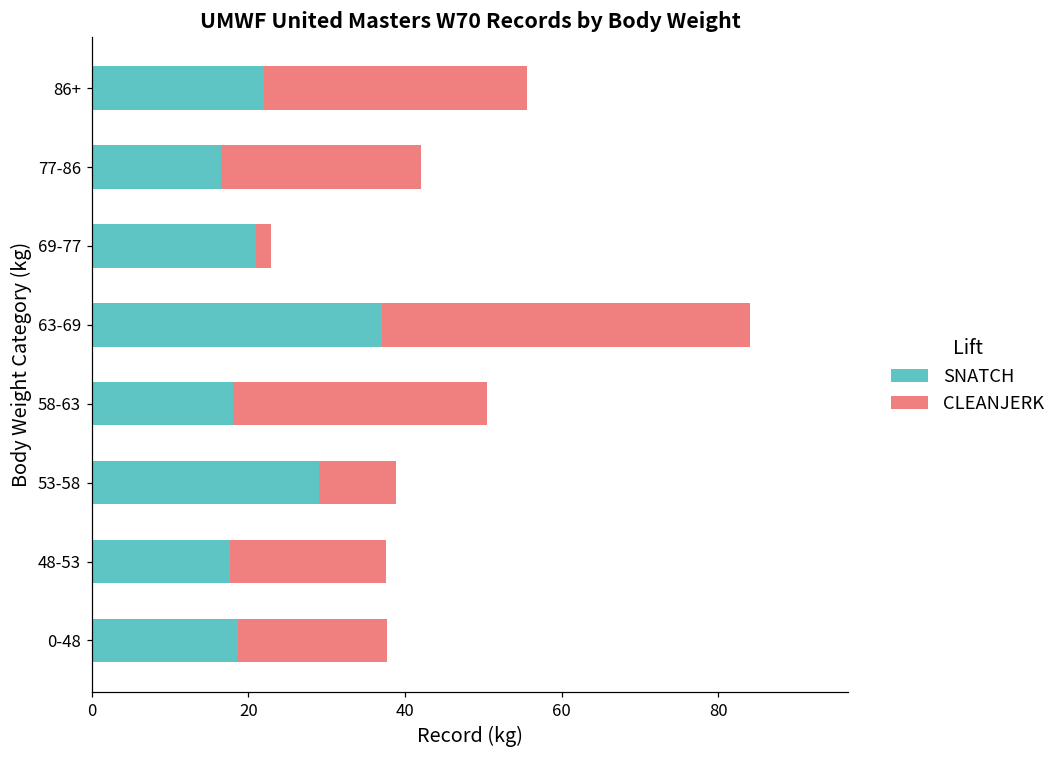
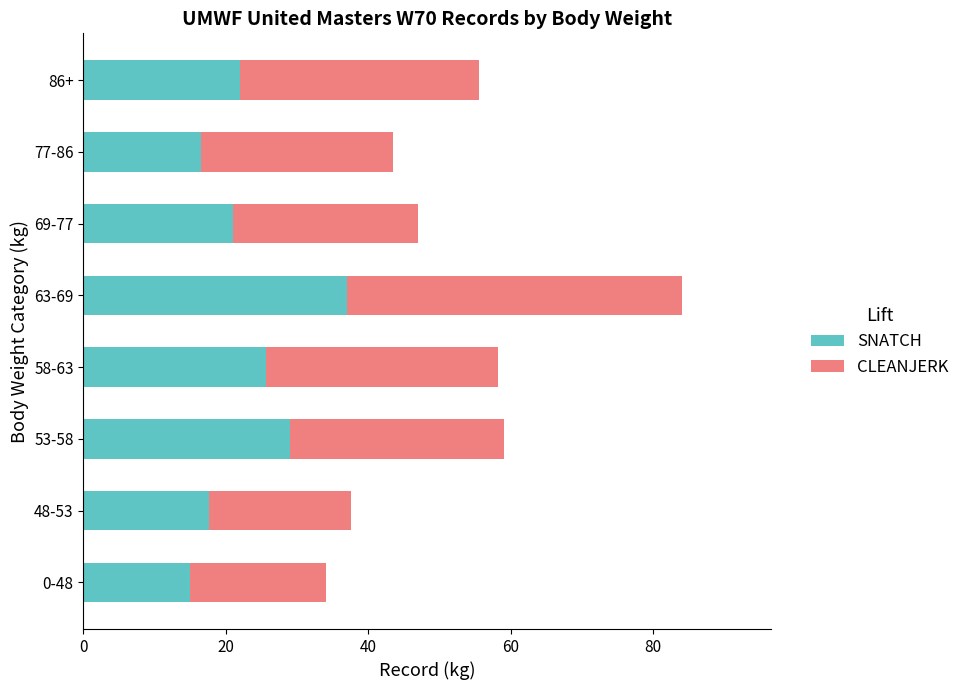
  {
    "SNATCH": {
      "86+": 22,
      "77-86": 17,
      "69-77": 21,
      "63-69": 37,
-     "58-63": 18,
+     "58-63": 26,
      "53-58": 29,
      "48-53": 18,
-     "0-48": 19
+     "0-48": 15
    },
    "CLEANJERK": {
      "86+": 34,
-     "77-86": 26,
-     "69-77": 2,
+     "77-86": 27,
+     "69-77": 26,
      "63-69": 47,
      "58-63": 33,
-     "53-58": 10,
+     "53-58": 30,
      "48-53": 20,
      "0-48": 19
    }
  }
